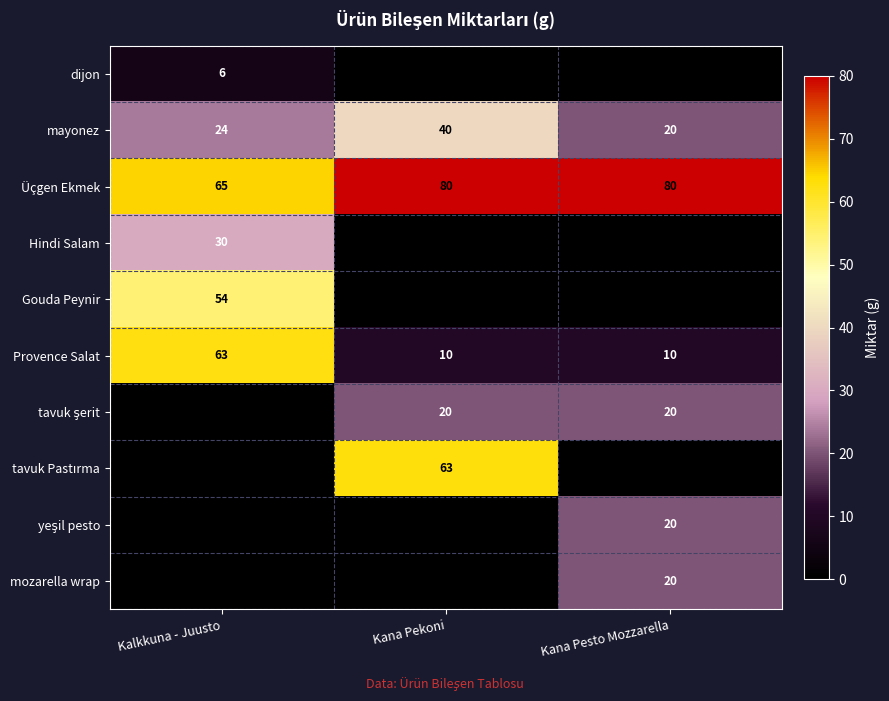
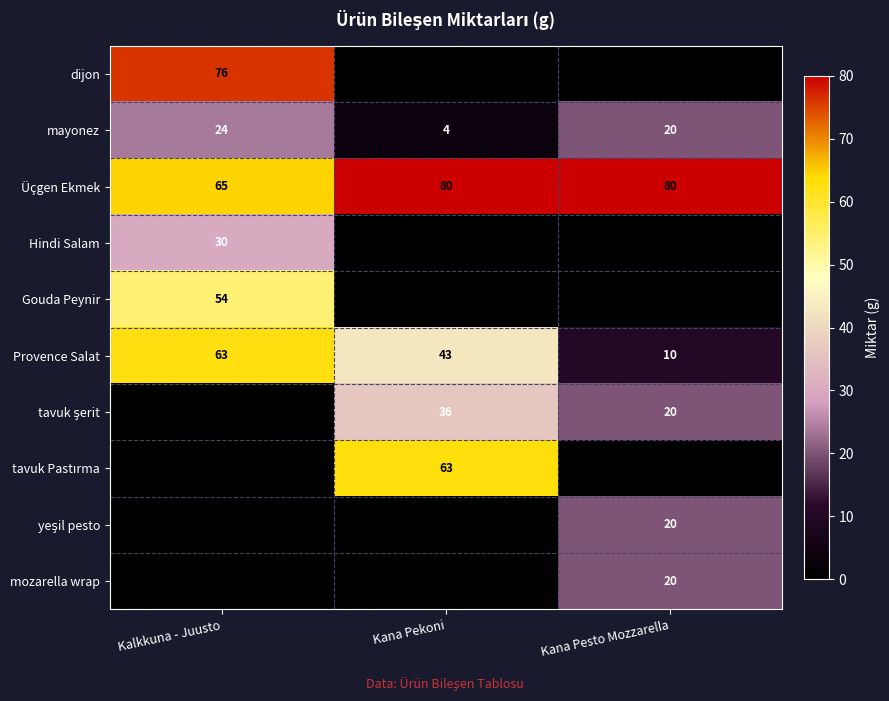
  {
    "dijon": {
-     "Kalkkuna - Juusto": 6
+     "Kalkkuna - Juusto": 76
    },
    "mayonez": {
      "Kalkkuna - Juusto": 24,
-     "Kana Pekoni": 40,
+     "Kana Pekoni": 4,
      "Kana Pesto Mozzarella": 20
    },
    "Üçgen Ekmek": {
      "Kalkkuna - Juusto": 65,
      "Kana Pekoni": 80,
      "Kana Pesto Mozzarella": 80
    },
    "Hindi Salam": {
      "Kalkkuna - Juusto": 30
    },
    "Gouda Peynir": {
      "Kalkkuna - Juusto": 54
    },
    "Provence Salat": {
      "Kalkkuna - Juusto": 63,
-     "Kana Pekoni": 10,
+     "Kana Pekoni": 43,
      "Kana Pesto Mozzarella": 10
    },
    "tavuk şerit": {
-     "Kana Pekoni": 20,
+     "Kana Pekoni": 36,
      "Kana Pesto Mozzarella": 20
    },
    "tavuk Pastırma": {
      "Kana Pekoni": 63
    },
    "yeşil pesto": {
      "Kana Pesto Mozzarella": 20
    },
    "mozarella wrap": {
      "Kana Pesto Mozzarella": 20
    }
  }
